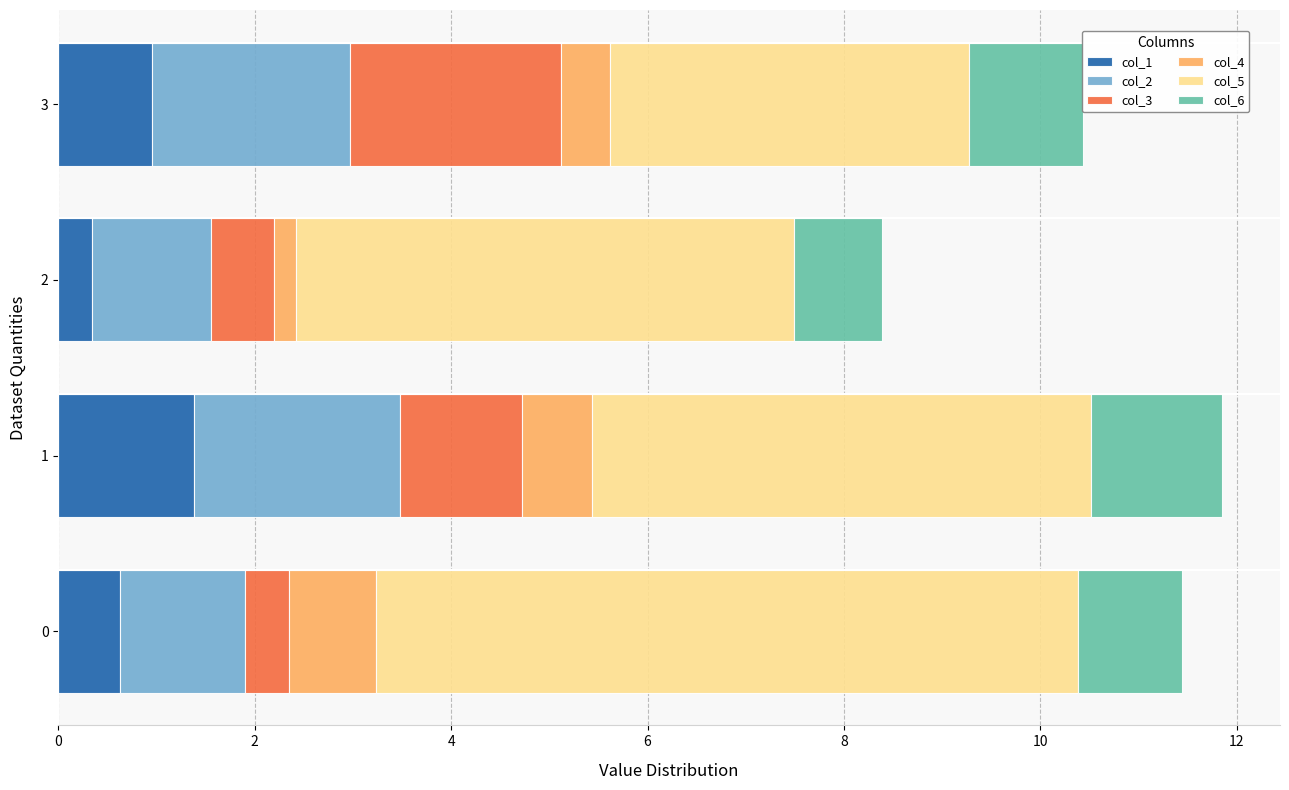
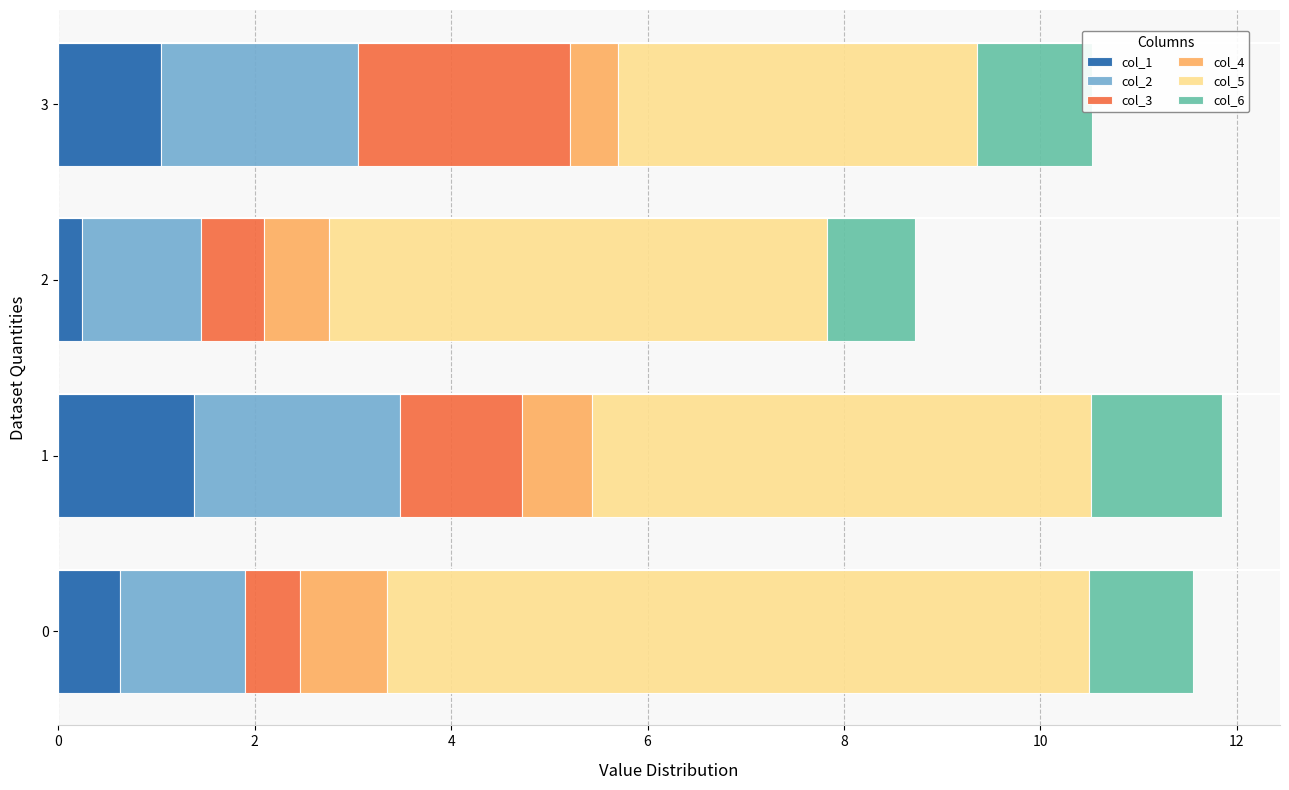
  {
    "col_1": {
-     "3": 0.95,
-     "2": 0.3,
+     "3": 1.04,
+     "2": 0.2,
      "1": 1.4,
      "0": 0.6
    },
    "col_3": {
      "3": 2.2,
      "2": 0.6,
      "1": 1.2,
-     "0": 0.4
+     "0": 0.6
    },
    "col_4": {
      "3": 0.5,
-     "2": 0.2,
+     "2": 0.7,
      "1": 0.7,
      "0": 0.9
    },
    "col_5": {
      "3": 3.7,
      "2": 5.1,
      "1": 5.1,
      "0": 7.1
    }
  }
